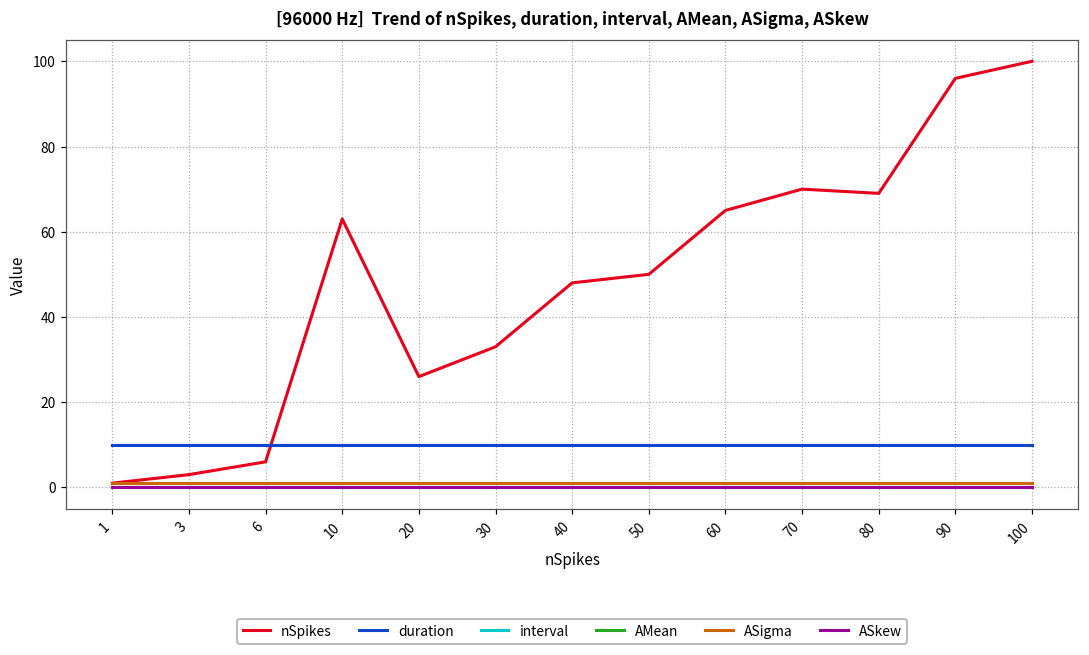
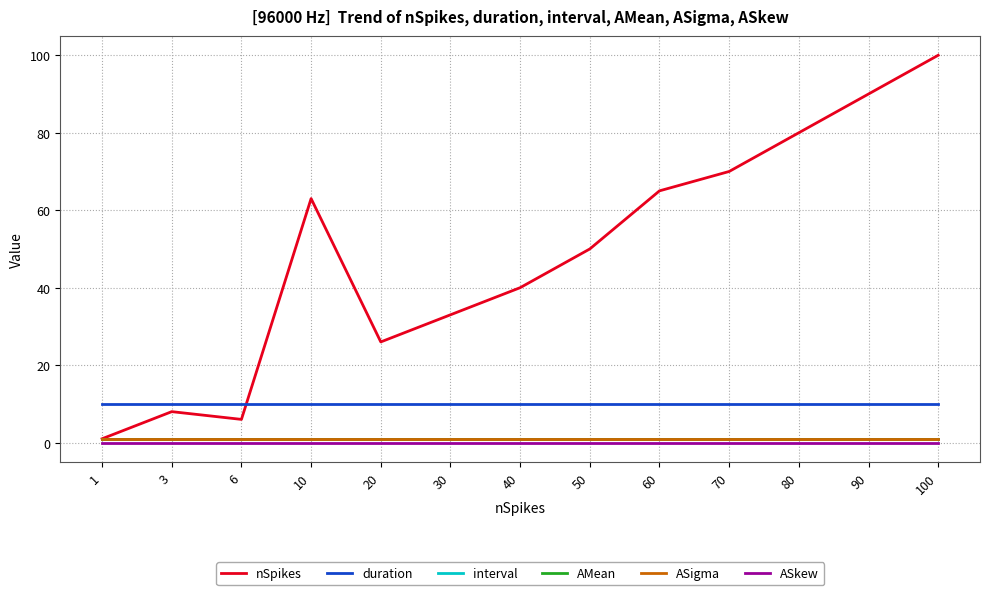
  {
    "nSpikes": {
-     "3": 3,
+     "3": 8,
      "6": 6,
      "10": 63,
      "20": 26,
      "30": 33,
-     "40": 48,
+     "40": 40,
      "50": 50,
      "60": 65,
      "70": 70,
-     "80": 69,
-     "90": 96,
+     "80": 80,
+     "90": 90,
      "100": 100
    },
    "duration": {
      "1": 10,
      "3": 10,
      "6": 10,
      "10": 10,
      "20": 10,
      "30": 10,
      "40": 10,
      "50": 10,
      "60": 10,
      "70": 10,
      "80": 10,
      "90": 10,
      "100": 10
    },
    "ASigma": {
      "3": 1,
      "6": 1,
      "10": 1,
      "20": 1,
      "30": 1,
      "40": 1,
      "50": 1,
      "60": 1,
      "70": 1,
      "80": 1,
      "90": 1,
      "100": 1
    },
    "ASkew": {
      "1": 0,
      "3": 0,
      "6": 0,
      "10": 0,
      "20": 0,
      "30": 0,
      "40": 0,
      "50": 0,
      "60": 0,
      "70": 0,
      "80": 0,
      "90": 0,
      "100": 0
    }
  }
